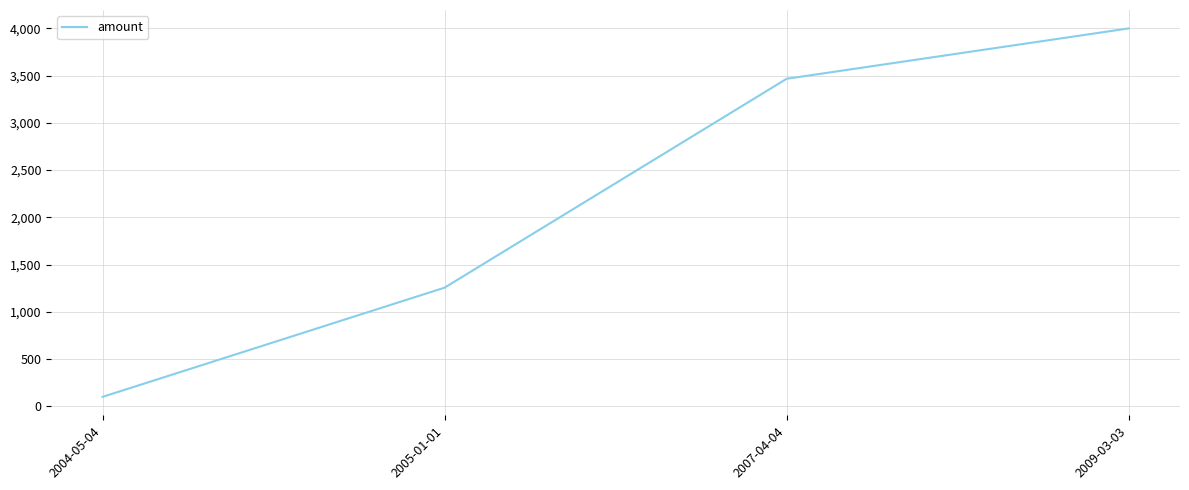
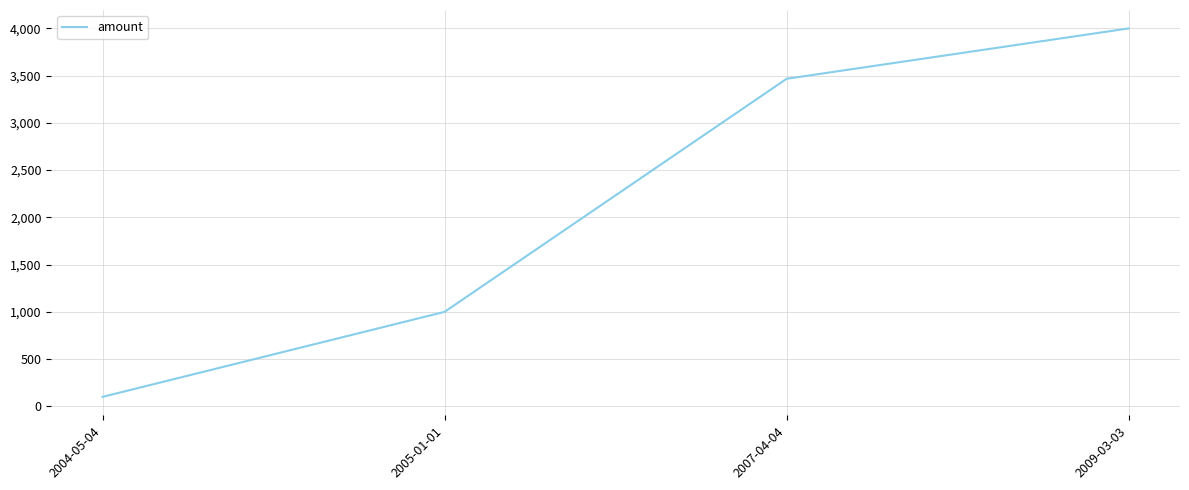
  {
    "2004-05-04": "100",
-   "2005-01-01": "1,300",
+   "2005-01-01": "1,000",
    "2007-04-04": "3,500",
    "2009-03-03": "4,000"
  }
